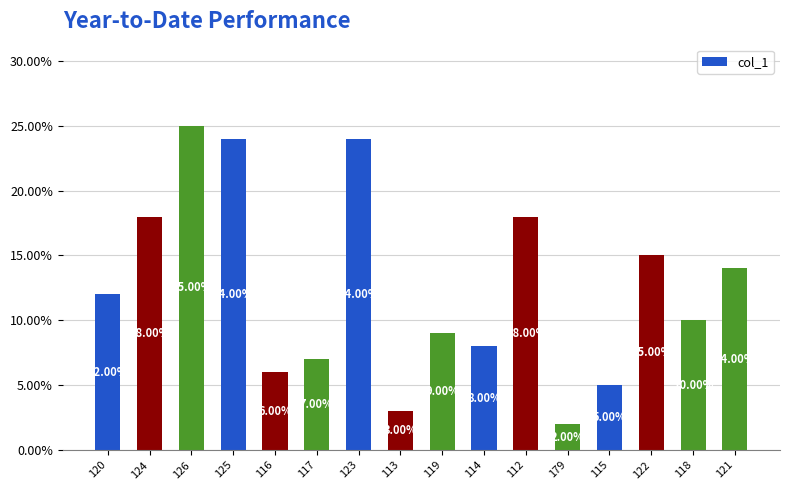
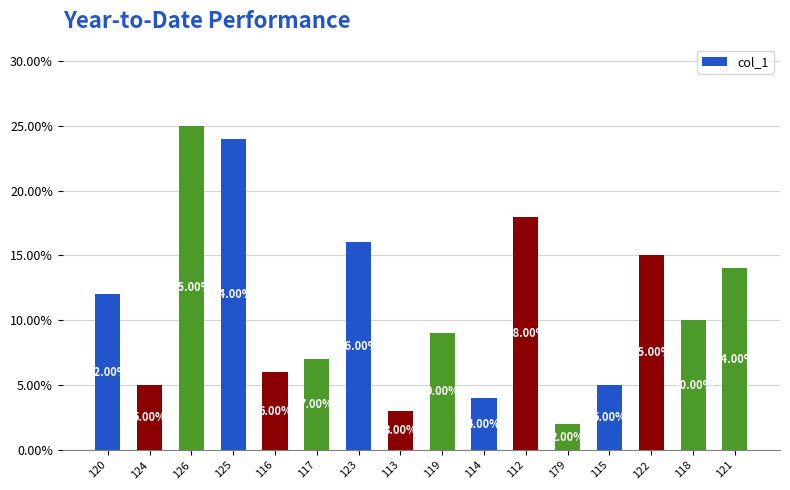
  {
    "120": "12.00%",
-   "124": "18.00%",
+   "124": "5.00%",
    "126": "25.00%",
    "125": "24.00%",
    "116": "6.00%",
    "117": "7.00%",
-   "123": "24.00%",
+   "123": "16.00%",
    "113": "3.00%",
    "119": "9.00%",
-   "114": "8.00%",
+   "114": "4.00%",
    "112": "18.00%",
    "179": "2.00%",
    "115": "5.00%",
    "122": "15.00%",
    "118": "10.00%",
    "121": "14.00%"
  }
